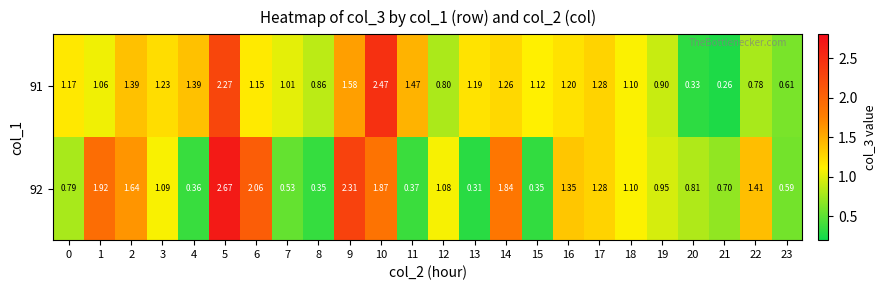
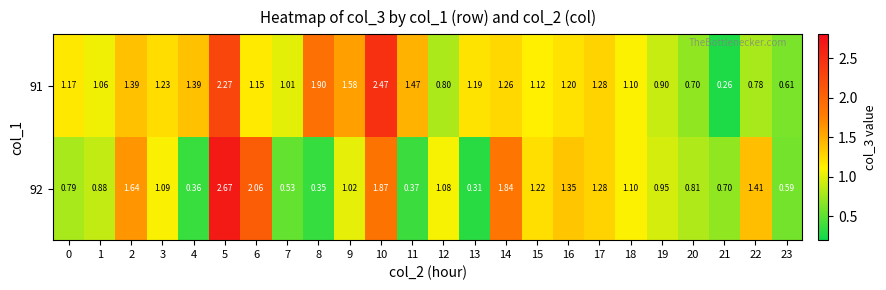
  {
    "91": {
      "0": 1.17,
      "1": 1.06,
      "2": 1.39,
      "3": 1.23,
      "4": 1.39,
      "5": 2.27,
      "6": 1.15,
      "7": 1.01,
-     "8": 0.86,
+     "8": 1.90,
      "9": 1.58,
      "10": 2.47,
      "11": 1.47,
      "12": 0.80,
      "13": 1.19,
      "14": 1.26,
      "15": 1.12,
      "16": 1.20,
      "17": 1.28,
      "18": 1.10,
      "19": 0.90,
-     "20": 0.33,
+     "20": 0.70,
      "22": 0.78,
      "23": 0.61
    },
    "92": {
      "0": 0.79,
-     "1": 1.92,
+     "1": 0.88,
      "2": 1.64,
      "3": 1.09,
      "4": 0.36,
      "5": 2.67,
      "6": 2.06,
      "7": 0.53,
      "8": 0.35,
-     "9": 2.31,
+     "9": 1.02,
      "10": 1.87,
      "11": 0.37,
      "12": 1.08,
      "13": 0.31,
      "14": 1.84,
-     "15": 0.35,
+     "15": 1.22,
      "16": 1.35,
      "17": 1.28,
      "18": 1.10,
      "19": 0.95,
      "20": 0.81,
      "21": 0.70,
      "22": 1.41,
      "23": 0.59
    }
  }
